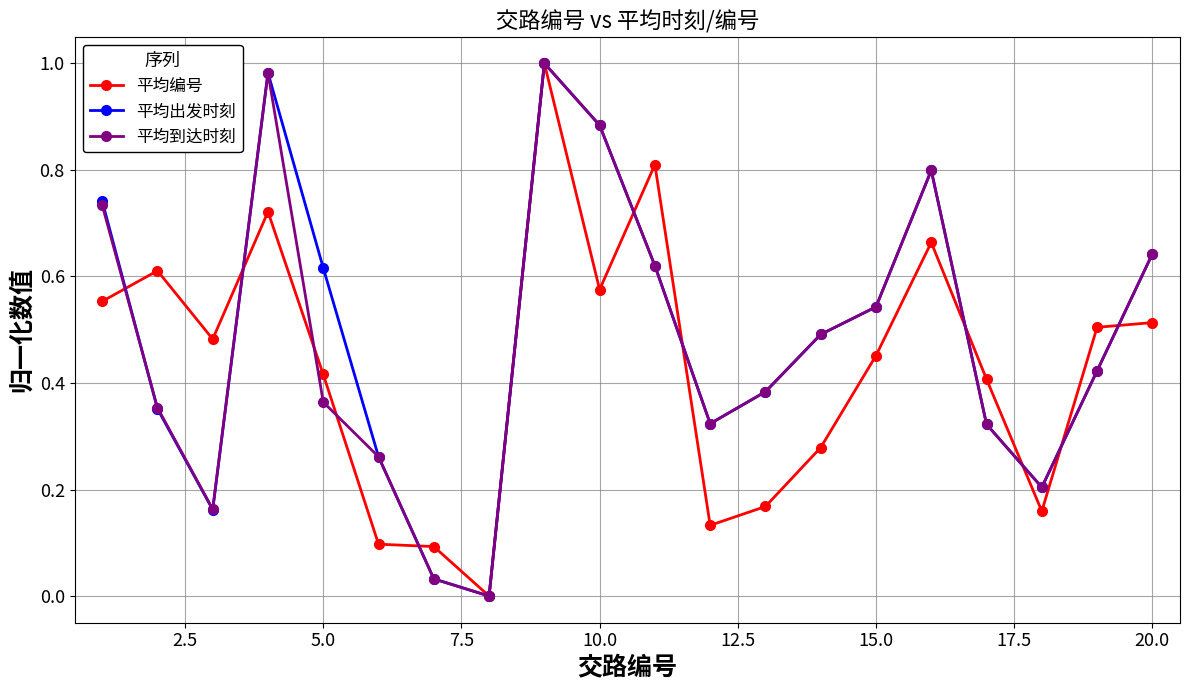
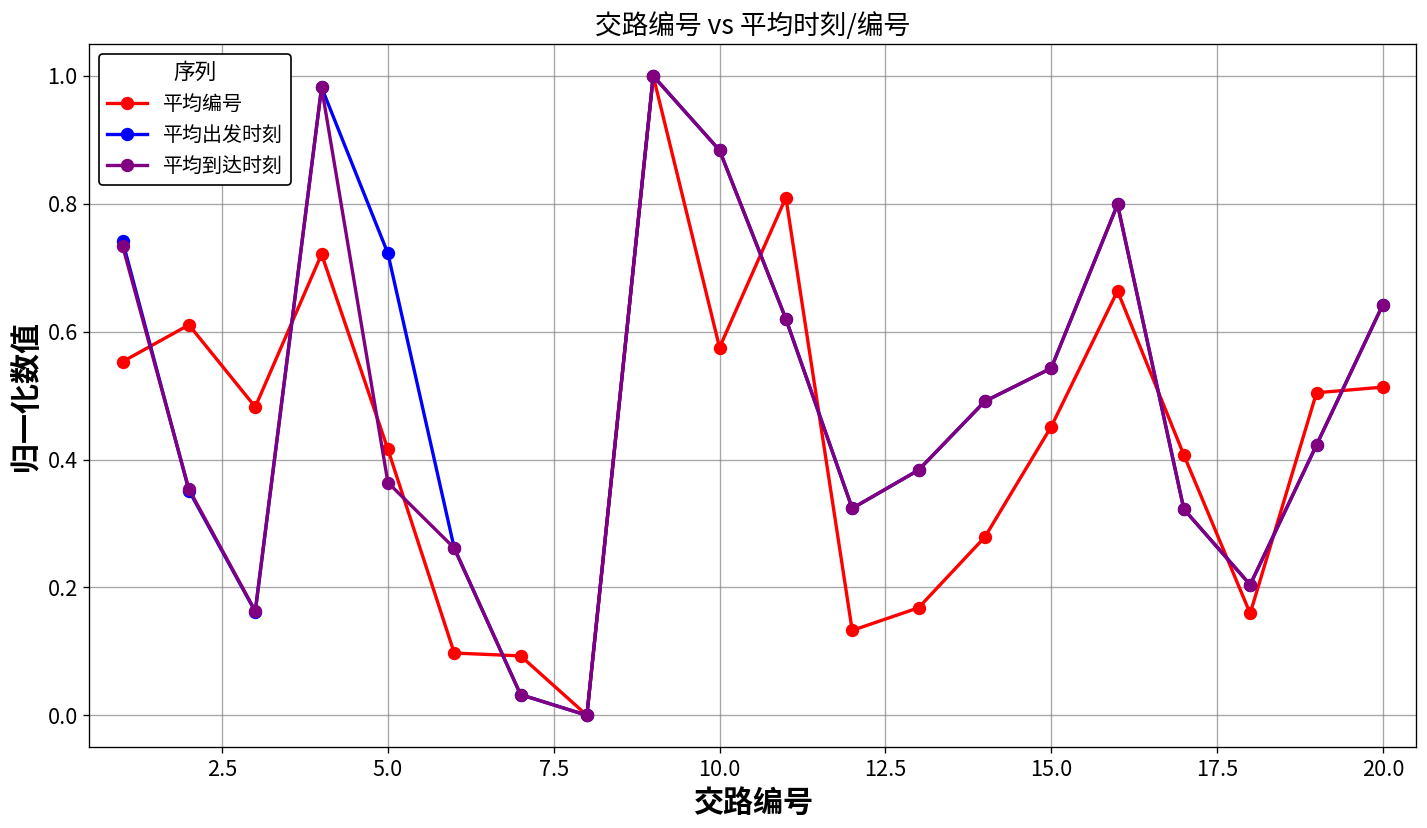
  {
    "平均编号": {
      "5.0": 0.42,
      "10.0": 0.58,
      "15.0": 0.45,
      "20.0": 0.51
    },
    "平均出发时刻": {
-     "5.0": 0.62
+     "5.0": 0.72
    },
    "平均到达时刻": {
      "5.0": 0.36
    }
  }
